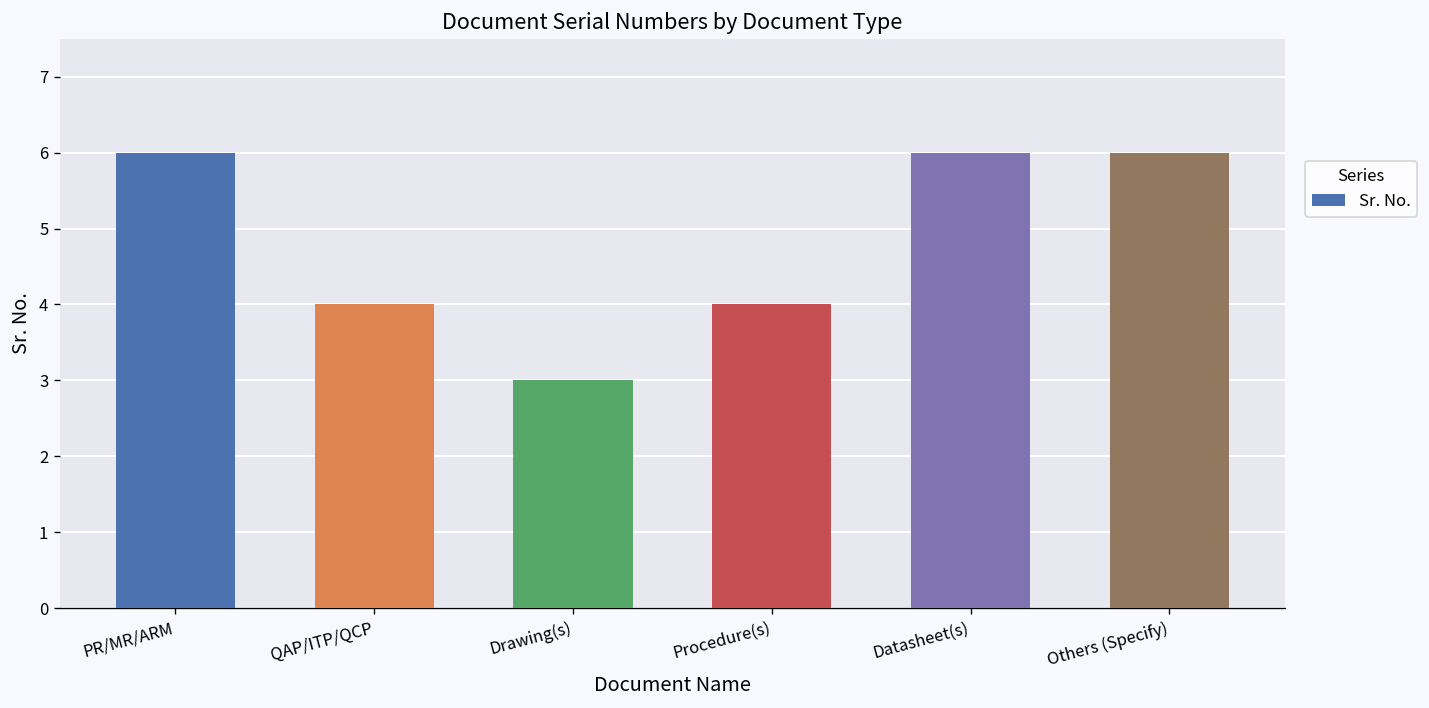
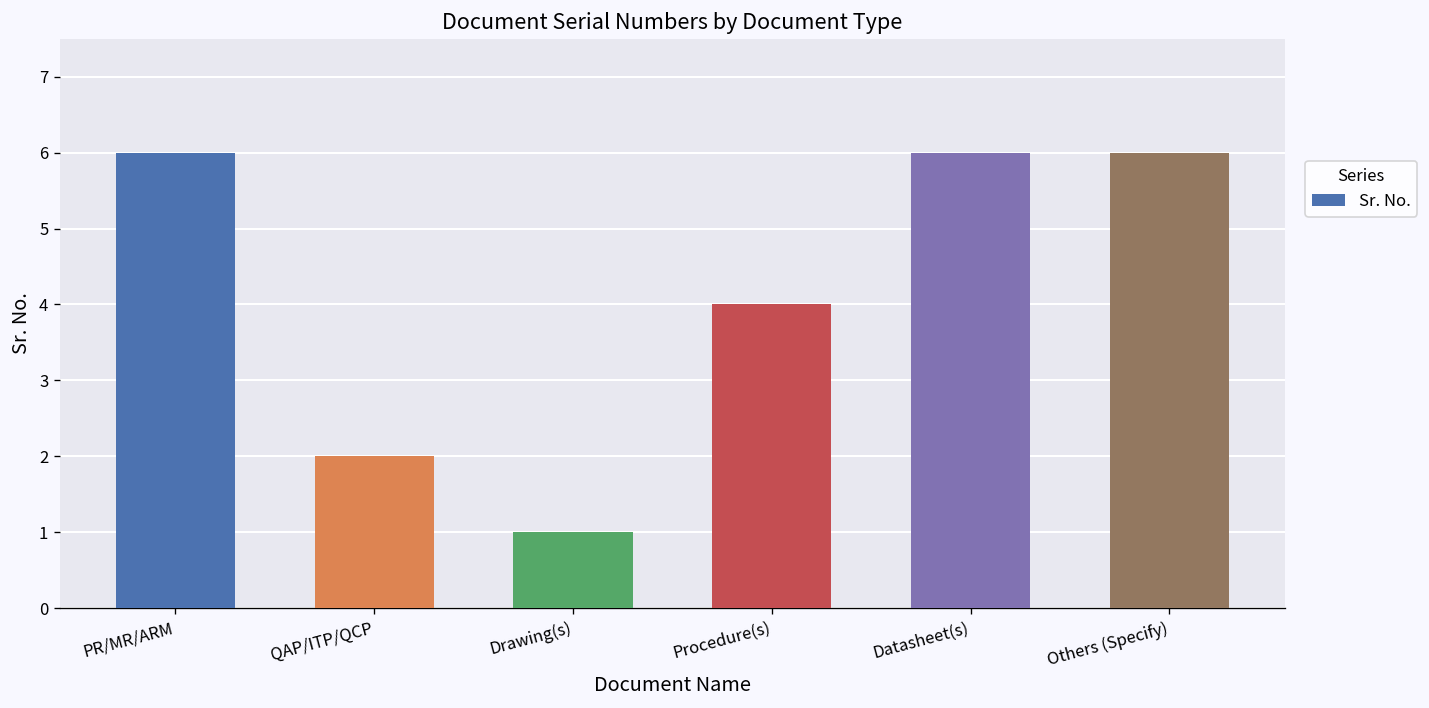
  {
    "PR/MR/ARM": 6,
-   "QAP/ITP/QCP": 4,
-   "Drawing(s)": 3,
+   "QAP/ITP/QCP": 2,
+   "Drawing(s)": 1,
    "Procedure(s)": 4,
    "Datasheet(s)": 6,
    "Others (Specify)": 6
  }
